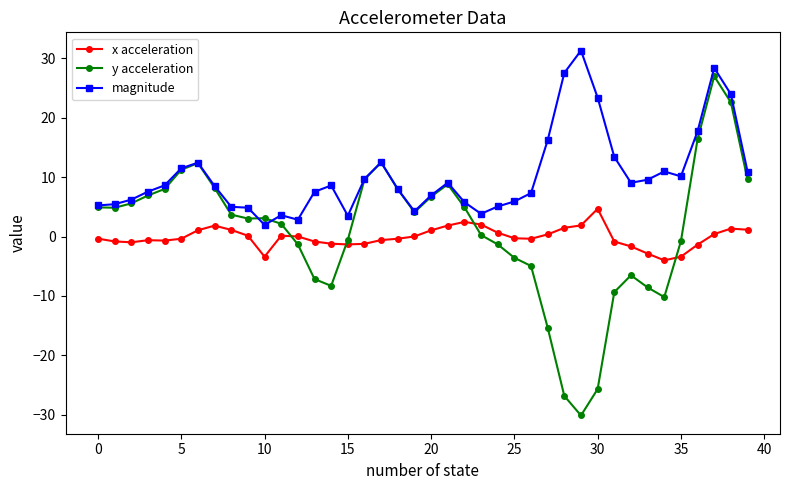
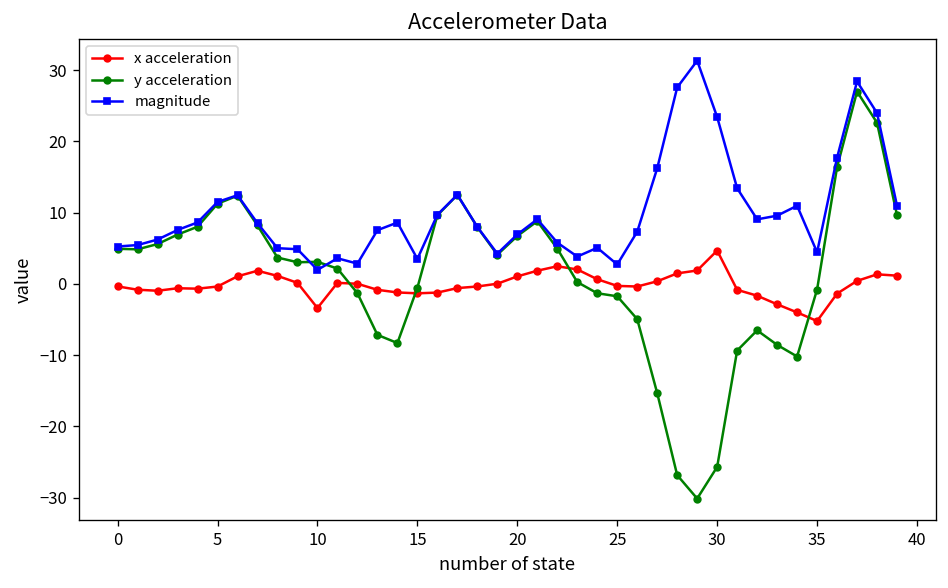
  {
    "x acceleration": {
      "0": 0,
      "5": 0,
      "10": -3,
      "15": -1,
      "20": 1,
      "25": 0,
      "30": 5,
-     "35": -3
+     "35": -5
    },
    "y acceleration": {
      "10": 3,
      "15": -1,
-     "25": -4,
+     "25": -2,
      "30": -26,
      "35": -1
    },
    "magnitude": {
      "10": 2,
      "15": 4,
-     "25": 6,
+     "25": 3,
      "30": 23,
-     "35": 10
+     "35": 4
    }
  }
